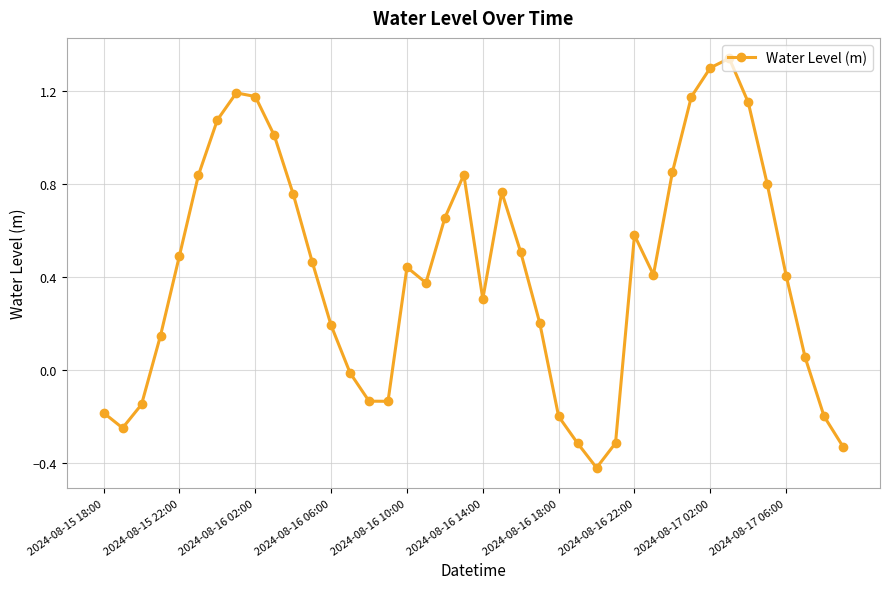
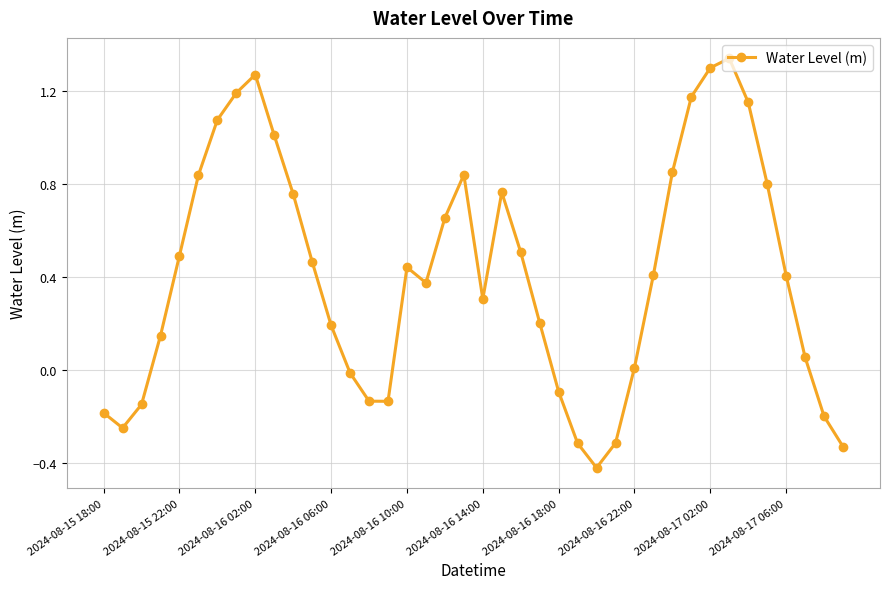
  {
    "2024-08-15 18:00": -0.18,
    "2024-08-15 22:00": 0.49,
-   "2024-08-16 02:00": 1.18,
+   "2024-08-16 02:00": 1.27,
    "2024-08-16 06:00": 0.19,
    "2024-08-16 10:00": 0.44,
    "2024-08-16 14:00": 0.31,
-   "2024-08-16 18:00": -0.20,
-   "2024-08-16 22:00": 0.58,
+   "2024-08-16 18:00": -0.09,
+   "2024-08-16 22:00": 0.01,
    "2024-08-17 02:00": 1.30,
    "2024-08-17 06:00": 0.41
  }
